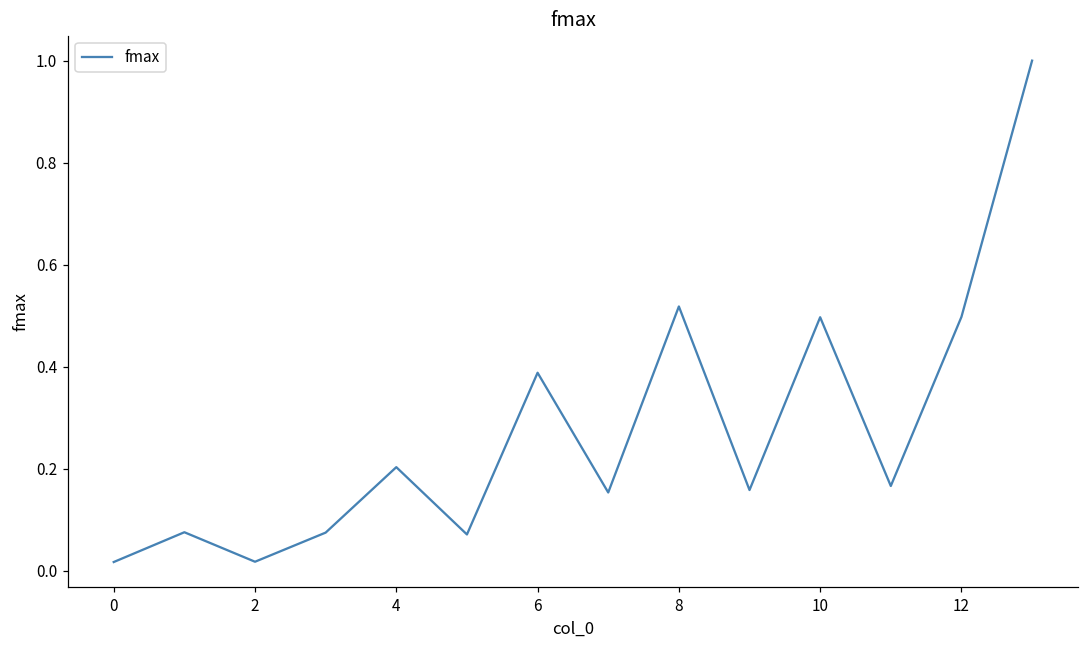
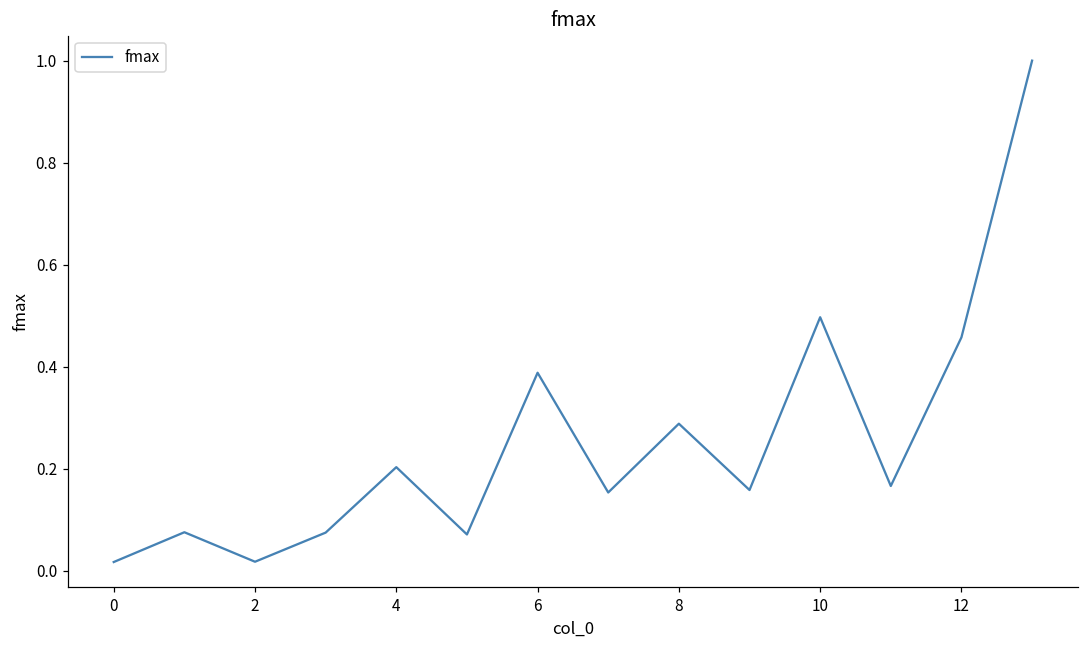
  {
    "0": 0.02,
    "2": 0.02,
    "4": 0.20,
    "6": 0.39,
-   "8": 0.52,
+   "8": 0.29,
    "10": 0.50,
-   "12": 0.50
+   "12": 0.46
  }
